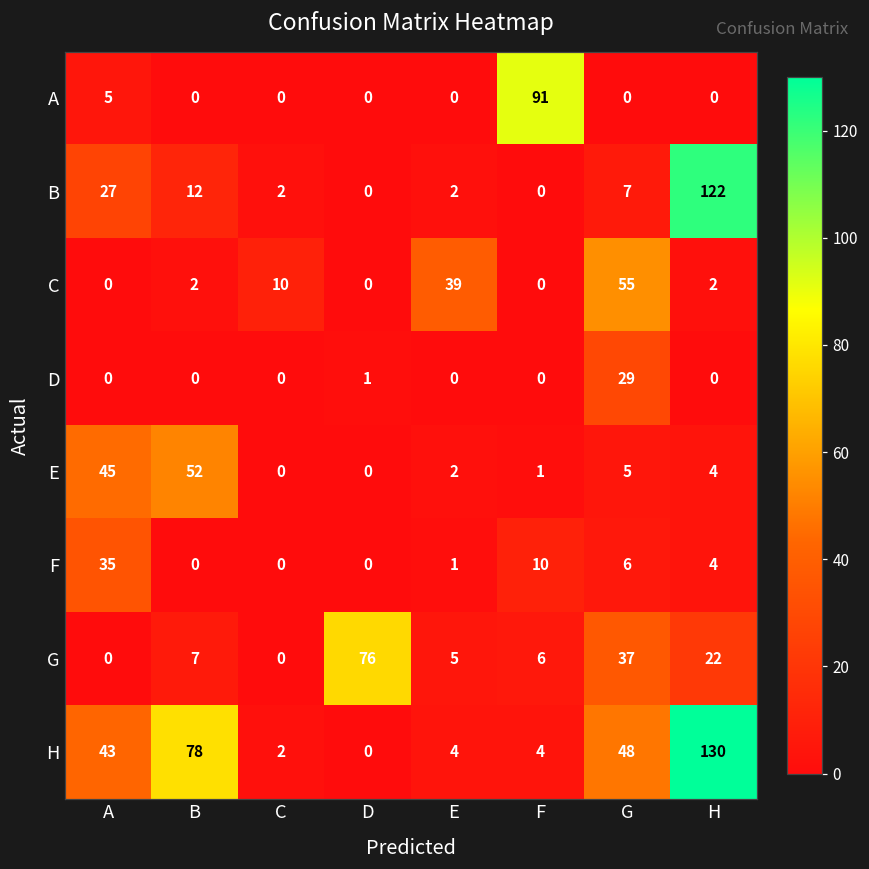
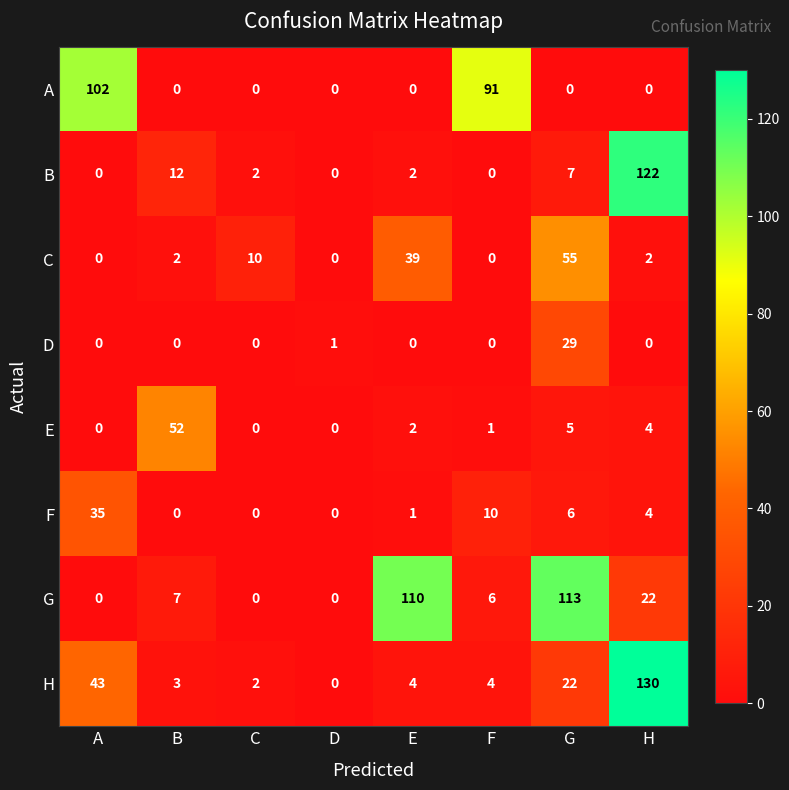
  {
    "A": {
-     "A": 5,
+     "A": 102,
      "B": 0,
      "C": 0,
      "D": 0,
      "E": 0,
      "F": 91,
      "G": 0,
      "H": 0
    },
    "B": {
-     "A": 27,
+     "A": 0,
      "B": 12,
      "C": 2,
      "D": 0,
      "E": 2,
      "F": 0,
      "G": 7,
      "H": 122
    },
    "C": {
      "A": 0,
      "B": 2,
      "C": 10,
      "D": 0,
      "E": 39,
      "F": 0,
      "G": 55,
      "H": 2
    },
    "D": {
      "A": 0,
      "B": 0,
      "C": 0,
      "D": 1,
      "E": 0,
      "F": 0,
      "G": 29,
      "H": 0
    },
    "E": {
-     "A": 45,
+     "A": 0,
      "B": 52,
      "C": 0,
      "D": 0,
      "E": 2,
      "F": 1,
      "G": 5,
      "H": 4
    },
    "F": {
      "A": 35,
      "B": 0,
      "C": 0,
      "D": 0,
      "E": 1,
      "F": 10,
      "G": 6,
      "H": 4
    },
    "G": {
      "A": 0,
      "B": 7,
      "C": 0,
-     "D": 76,
-     "E": 5,
+     "D": 0,
+     "E": 110,
      "F": 6,
-     "G": 37,
+     "G": 113,
      "H": 22
    },
    "H": {
      "A": 43,
-     "B": 78,
+     "B": 3,
      "C": 2,
      "D": 0,
      "E": 4,
      "F": 4,
-     "G": 48,
+     "G": 22,
      "H": 130
    }
  }
